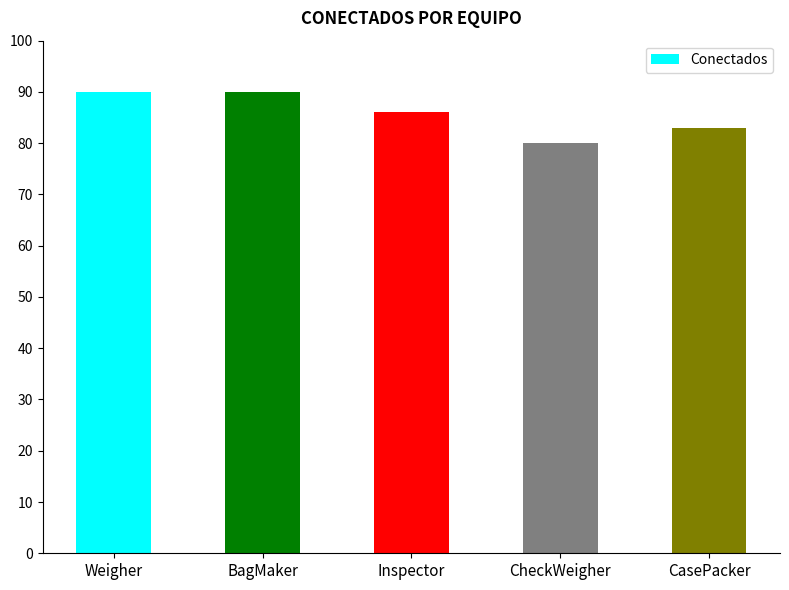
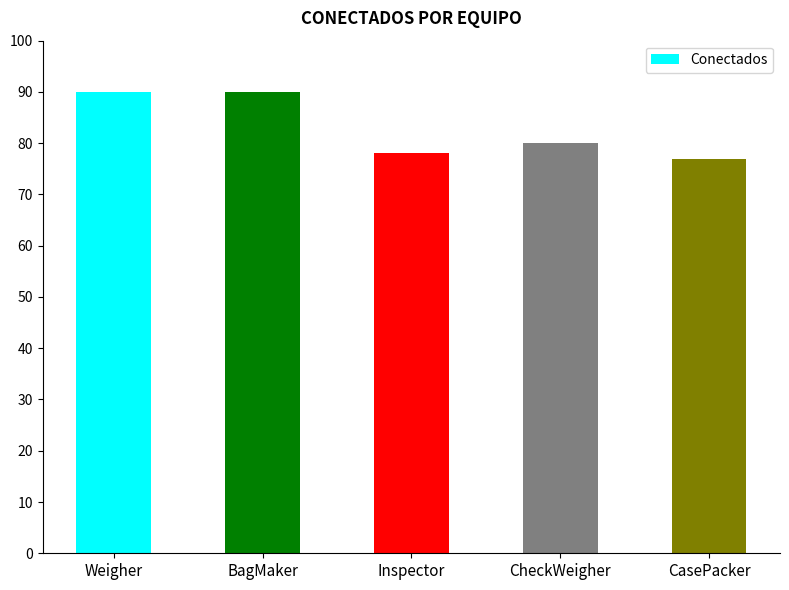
  {
    "Weigher": 90,
    "BagMaker": 90,
-   "Inspector": 86,
+   "Inspector": 78,
    "CheckWeigher": 80,
-   "CasePacker": 83
+   "CasePacker": 77
  }
